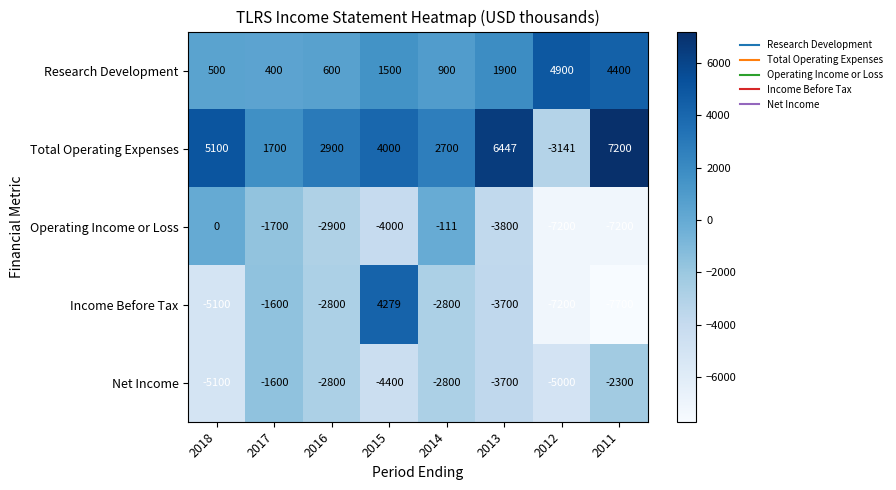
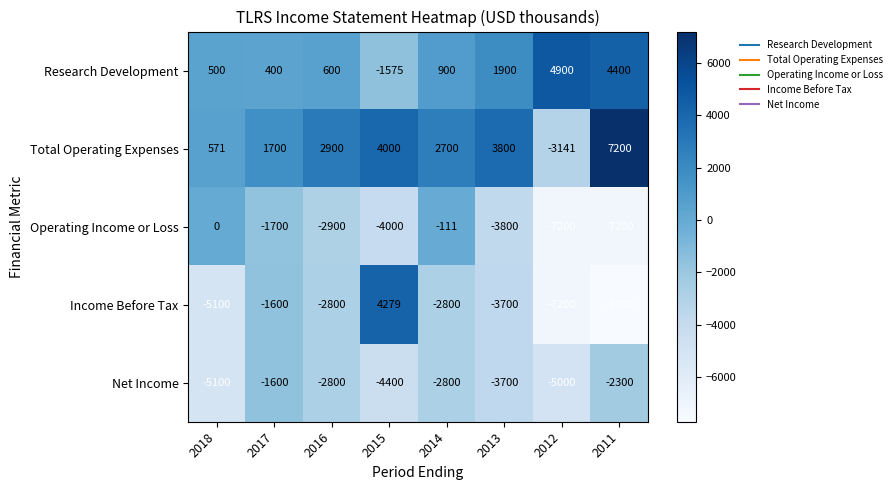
  {
    "Research Development": {
      "2018": 500,
      "2017": 400,
      "2016": 600,
-     "2015": 1500,
+     "2015": -1575,
      "2014": 900,
      "2013": 1900,
      "2012": 4900,
      "2011": 4400
    },
    "Total Operating Expenses": {
-     "2018": 5100,
+     "2018": 571,
      "2017": 1700,
      "2016": 2900,
      "2015": 4000,
      "2014": 2700,
-     "2013": 6447,
+     "2013": 3800,
      "2012": -3141,
      "2011": 7200
    },
    "Operating Income or Loss": {
      "2018": 0,
      "2017": -1700,
      "2016": -2900,
      "2015": -4000,
      "2014": -111,
      "2013": -3800
    },
    "Income Before Tax": {
      "2017": -1600,
      "2016": -2800,
      "2015": 4279,
      "2014": -2800,
      "2013": -3700
    },
    "Net Income": {
      "2017": -1600,
      "2016": -2800,
      "2015": -4400,
      "2014": -2800,
      "2013": -3700,
      "2011": -2300
    }
  }
